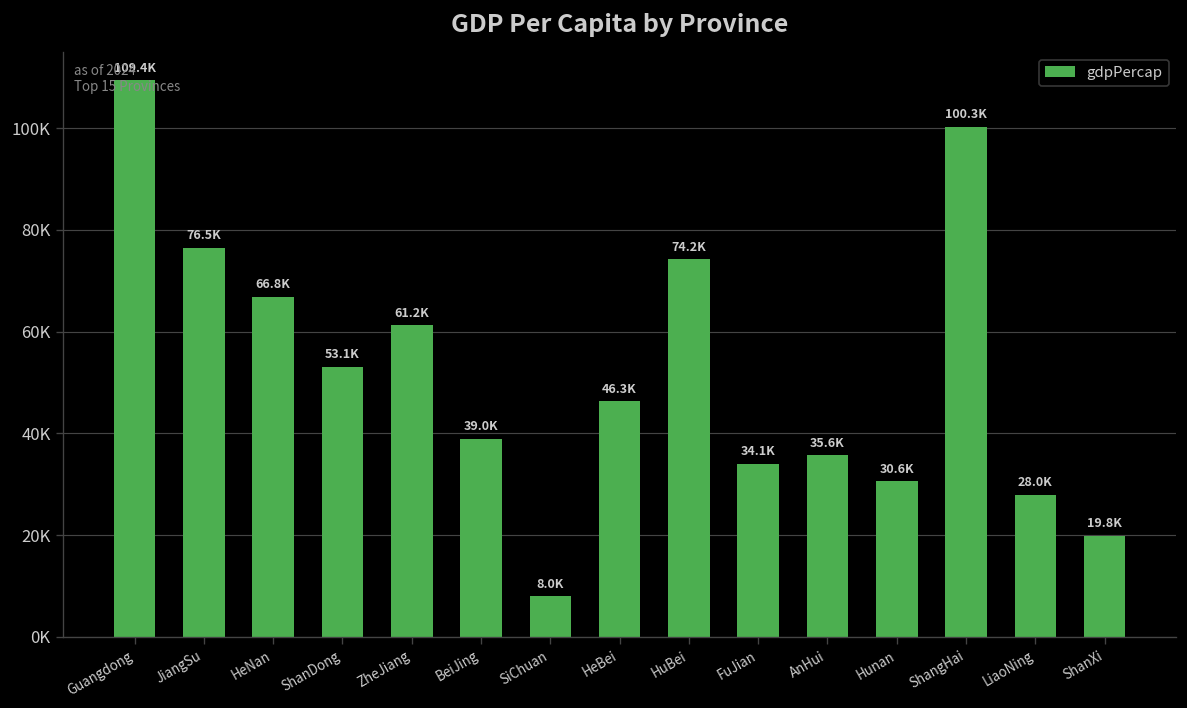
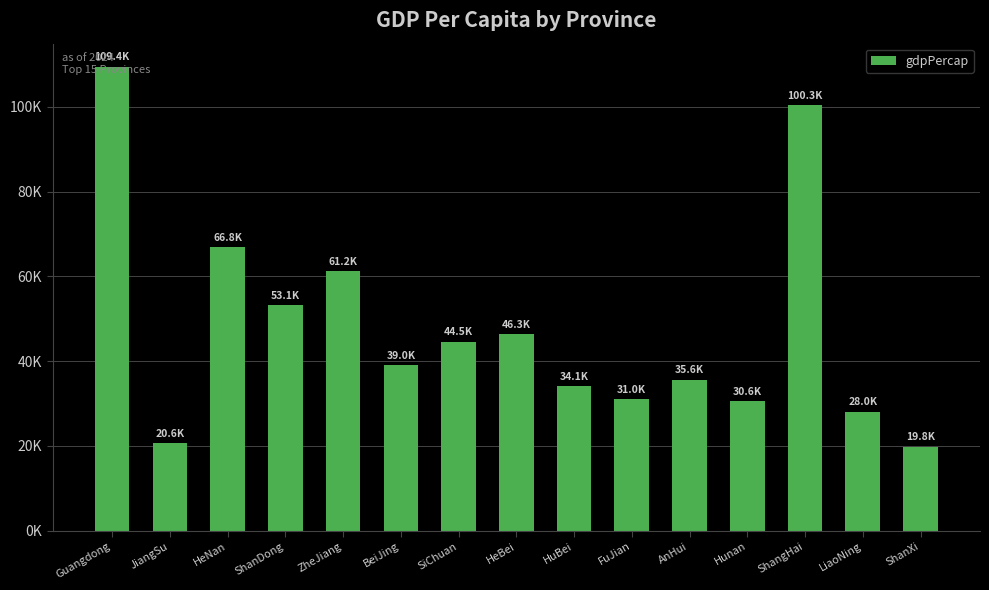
  {
-   "JiangSu": "76.5K",
+   "JiangSu": "20.6K",
    "HeNan": "66.8K",
    "ShanDong": "53.1K",
    "ZheJiang": "61.2K",
    "BeiJing": "39.0K",
-   "SiChuan": "8.0K",
+   "SiChuan": "44.5K",
    "HeBei": "46.3K",
-   "HuBei": "74.2K",
-   "FuJian": "34.1K",
+   "HuBei": "34.1K",
+   "FuJian": "31.0K",
    "AnHui": "35.6K",
    "Hunan": "30.6K",
    "ShangHai": "100.3K",
    "LiaoNing": "28.0K",
    "ShanXi": "19.8K"
  }
